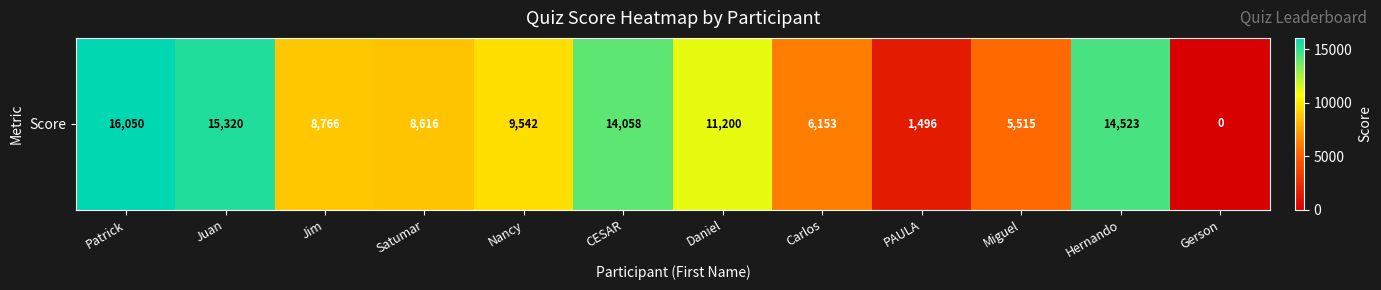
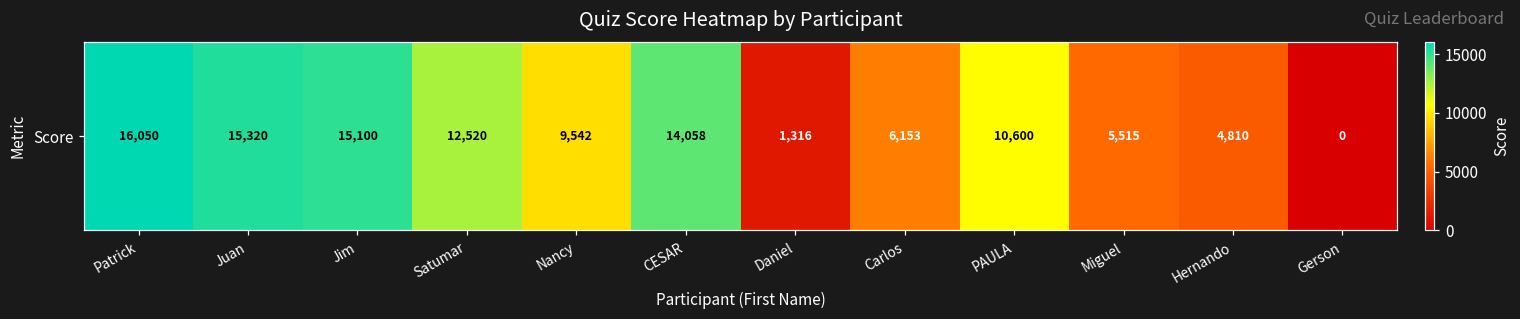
  {
    "Score": {
      "Patrick": "16,050",
      "Juan": "15,320",
-     "Jim": "8,766",
-     "Satumar": "8,616",
+     "Jim": "15,100",
+     "Satumar": "12,520",
      "Nancy": "9,542",
      "CESAR": "14,058",
-     "Daniel": "11,200",
+     "Daniel": "1,316",
      "Carlos": "6,153",
-     "PAULA": "1,496",
+     "PAULA": "10,600",
      "Miguel": "5,515",
-     "Hernando": "14,523",
+     "Hernando": "4,810",
      "Gerson": "0"
    }
  }
